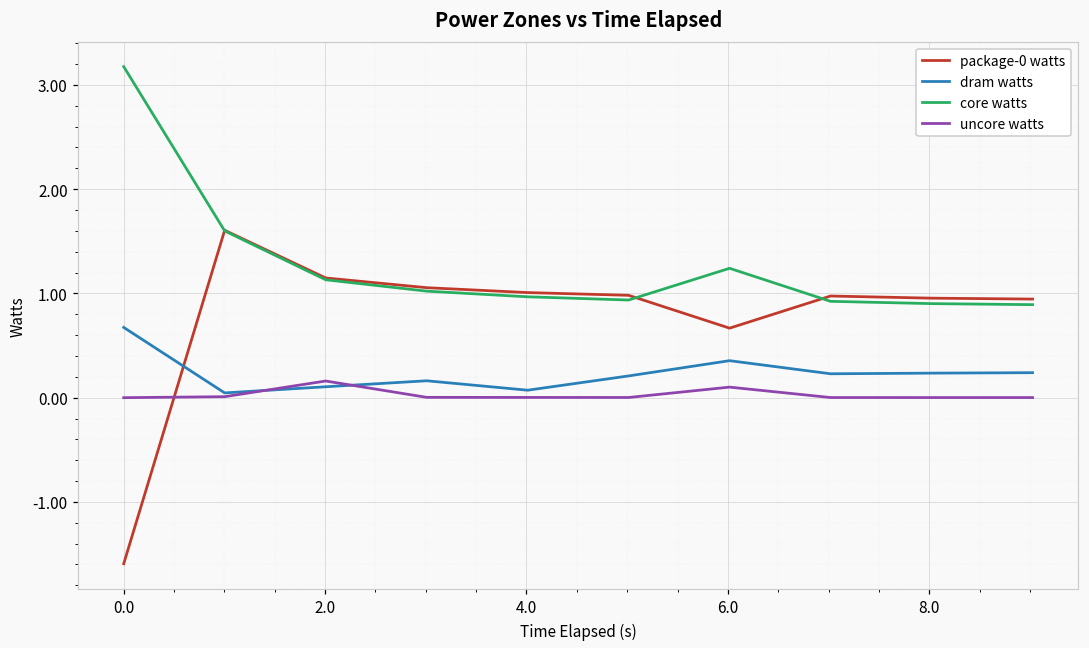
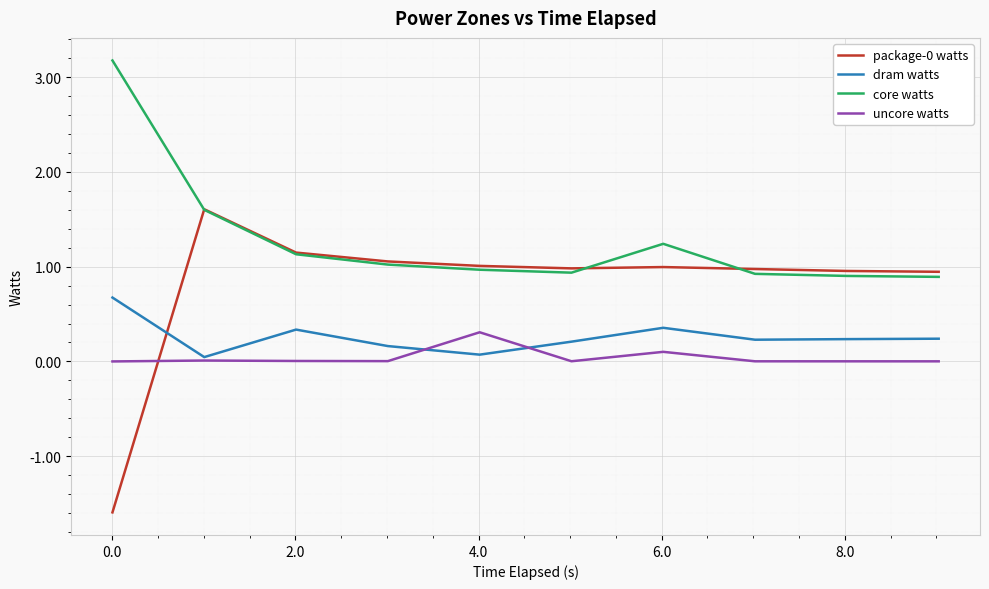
  {
    "package-0 watts": {
      "0.0": -1.6,
      "4.0": 1.0,
-     "6.0": 0.7
+     "6.0": 1.0
    },
    "dram watts": {
      "0.0": 0.7,
-     "2.0": 0.1,
+     "2.0": 0.3,
      "4.0": 0.1,
      "6.0": 0.4
    },
    "core watts": {
      "0.0": 3.2,
      "4.0": 1.0,
      "6.0": 1.2
    },
    "uncore watts": {
      "0.0": 0.0,
-     "2.0": 0.2,
-     "4.0": 0.0,
+     "2.0": 0.0,
+     "4.0": 0.3,
      "6.0": 0.1
    }
  }
